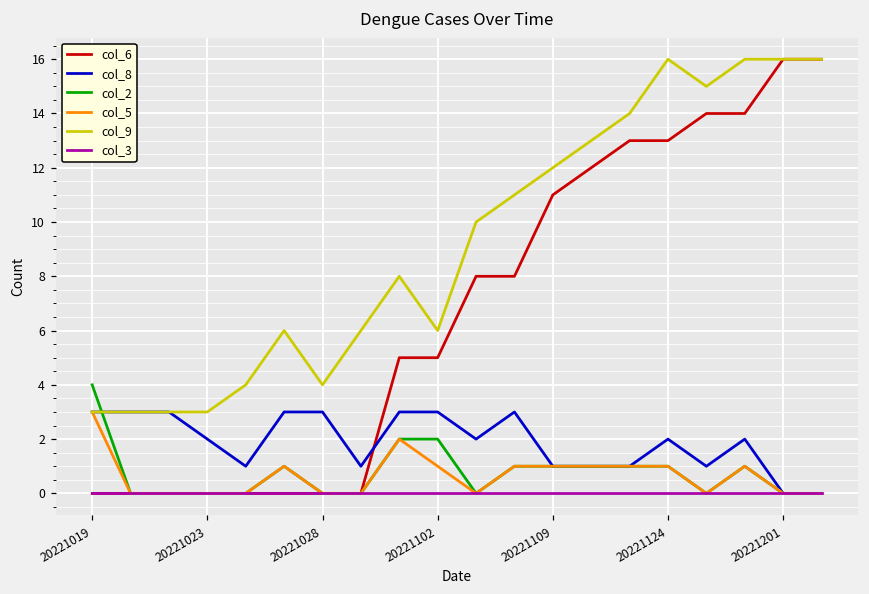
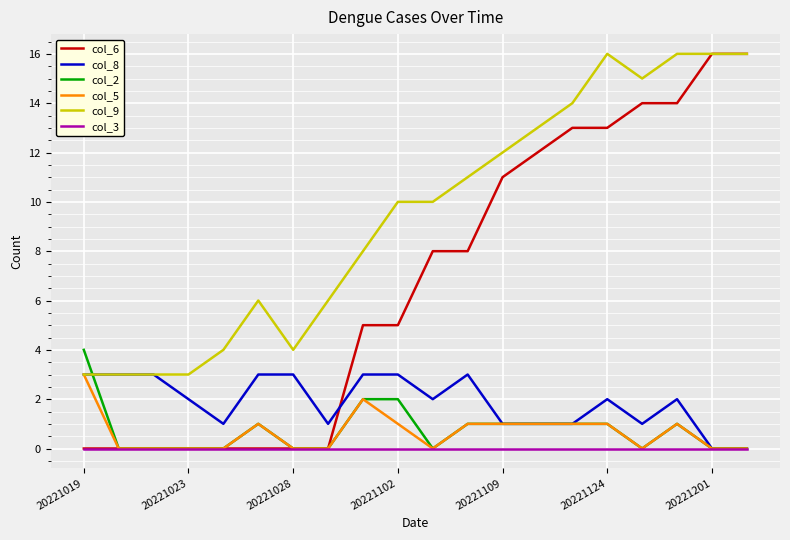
  {
    "col_6": {
      "20221102": 5,
      "20221109": 11,
      "20221124": 13
    },
    "col_8": {
      "20221023": 2,
      "20221028": 3,
      "20221102": 3,
      "20221124": 2
    },
    "col_2": {
      "20221019": 4,
      "20221102": 2
    },
    "col_5": {
      "20221102": 1
    },
    "col_9": {
      "20221023": 3,
      "20221028": 4,
-     "20221102": 6,
+     "20221102": 10,
      "20221109": 12,
      "20221124": 16
    },
    "col_3": {
      "20221102": 0,
      "20221109": 0,
      "20221124": 0
    }
  }
